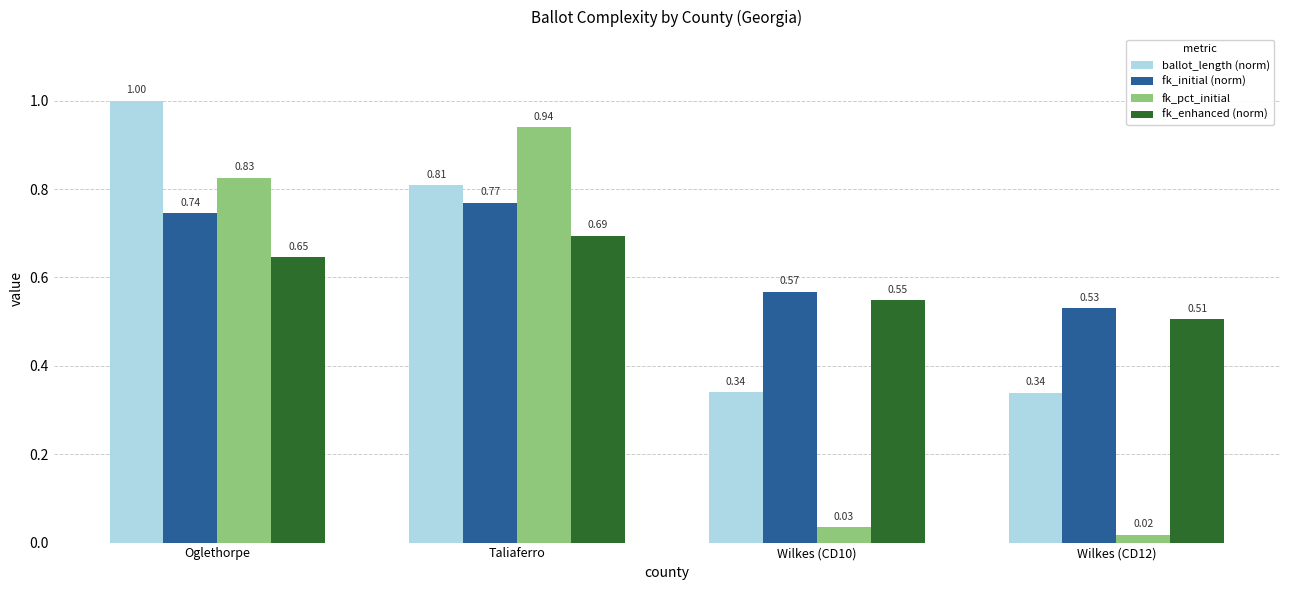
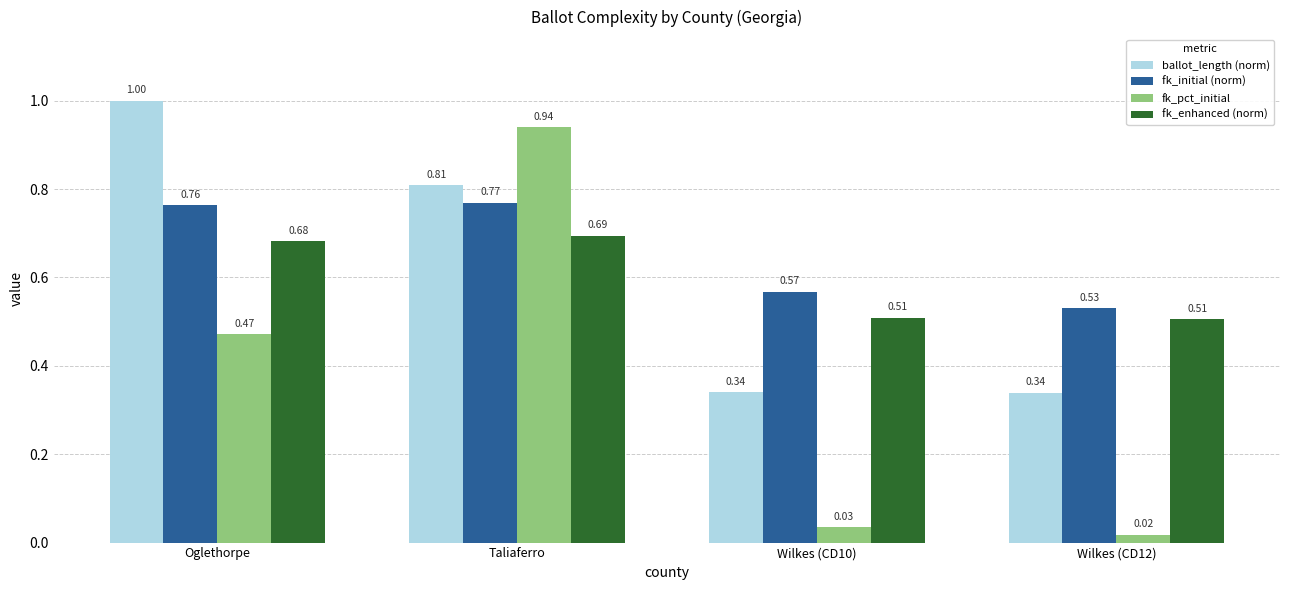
  {
    "ballot_length (norm)": {
      "Oglethorpe": 1.00,
      "Taliaferro": 0.81,
      "Wilkes (CD10)": 0.34,
      "Wilkes (CD12)": 0.34
    },
    "fk_initial (norm)": {
-     "Oglethorpe": 0.74,
+     "Oglethorpe": 0.76,
      "Taliaferro": 0.77,
      "Wilkes (CD10)": 0.57,
      "Wilkes (CD12)": 0.53
    },
    "fk_pct_initial": {
-     "Oglethorpe": 0.83,
+     "Oglethorpe": 0.47,
      "Taliaferro": 0.94,
      "Wilkes (CD10)": 0.03,
      "Wilkes (CD12)": 0.02
    },
    "fk_enhanced (norm)": {
-     "Oglethorpe": 0.65,
+     "Oglethorpe": 0.68,
      "Taliaferro": 0.69,
-     "Wilkes (CD10)": 0.55,
+     "Wilkes (CD10)": 0.51,
      "Wilkes (CD12)": 0.51
    }
  }
